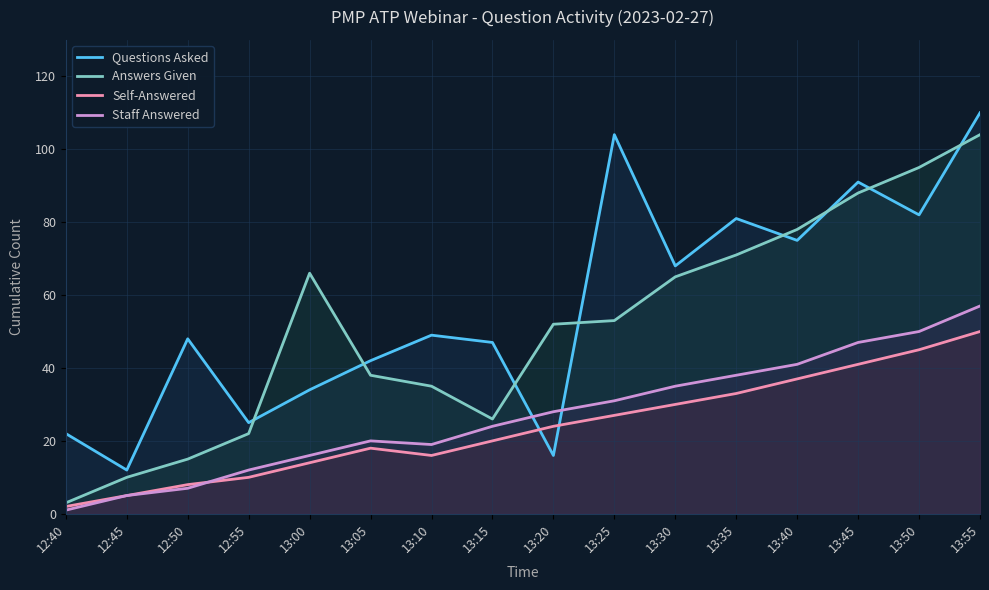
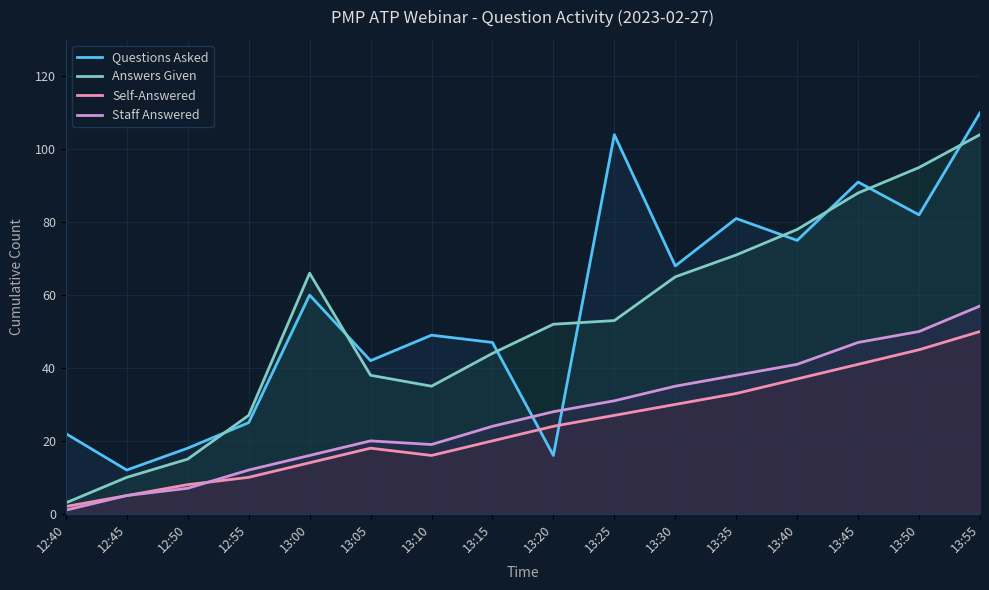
  {
    "Questions Asked": {
      "12:40": 22,
      "12:45": 12,
-     "12:50": 48,
+     "12:50": 18,
      "12:55": 25,
-     "13:00": 34,
+     "13:00": 60,
      "13:05": 42,
      "13:10": 49,
      "13:15": 47,
      "13:20": 16,
      "13:25": 104,
      "13:30": 68,
      "13:35": 81,
      "13:40": 75,
      "13:45": 91,
      "13:50": 82,
      "13:55": 110
    },
    "Answers Given": {
      "12:40": 3,
      "12:45": 10,
      "12:50": 15,
-     "12:55": 22,
+     "12:55": 27,
      "13:00": 66,
      "13:05": 38,
      "13:10": 35,
-     "13:15": 26,
+     "13:15": 44,
      "13:20": 52,
      "13:25": 53,
      "13:30": 65,
      "13:35": 71,
      "13:40": 78,
      "13:45": 88,
      "13:50": 95,
      "13:55": 104
    }
  }
